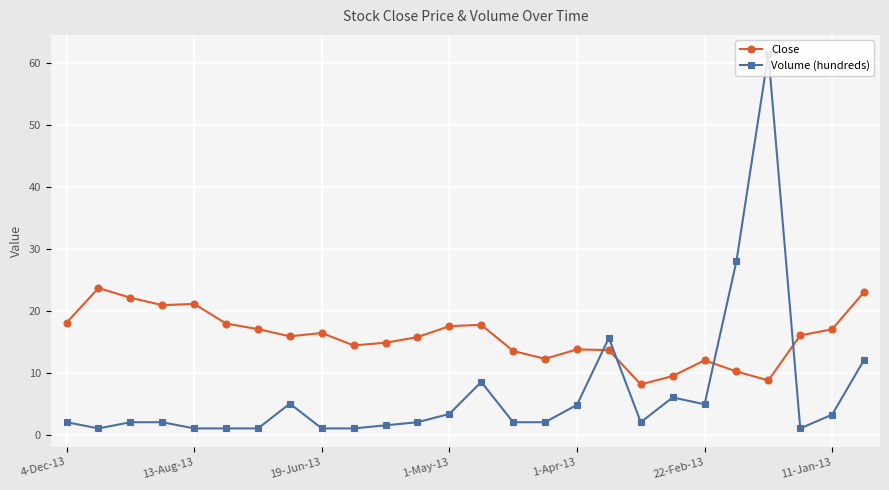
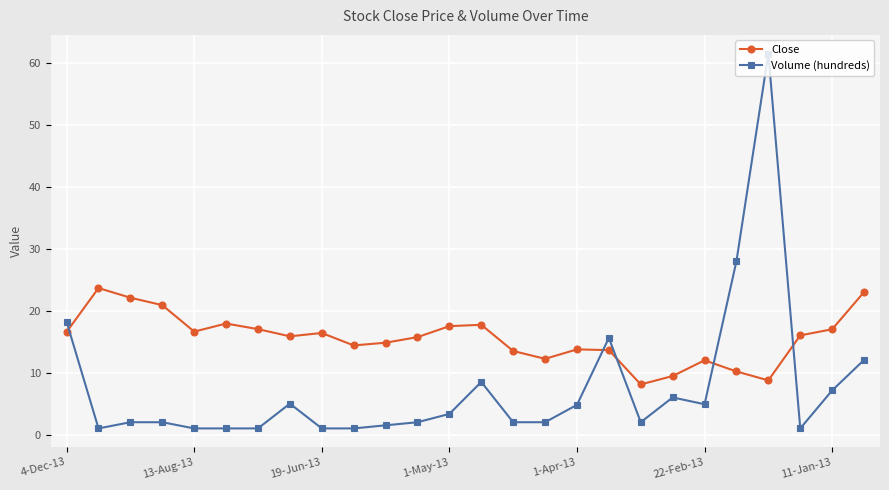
  {
    "Close": {
-     "4-Dec-13": 18,
-     "13-Aug-13": 21,
+     "4-Dec-13": 17,
+     "13-Aug-13": 17,
      "19-Jun-13": 16,
      "1-May-13": 18,
      "1-Apr-13": 14,
      "22-Feb-13": 12,
      "11-Jan-13": 17
    },
    "Volume (hundreds)": {
-     "4-Dec-13": 2,
+     "4-Dec-13": 18,
      "13-Aug-13": 1,
      "19-Jun-13": 1,
      "1-May-13": 3,
      "1-Apr-13": 5,
      "22-Feb-13": 5,
-     "11-Jan-13": 3
+     "11-Jan-13": 7
    }
  }
